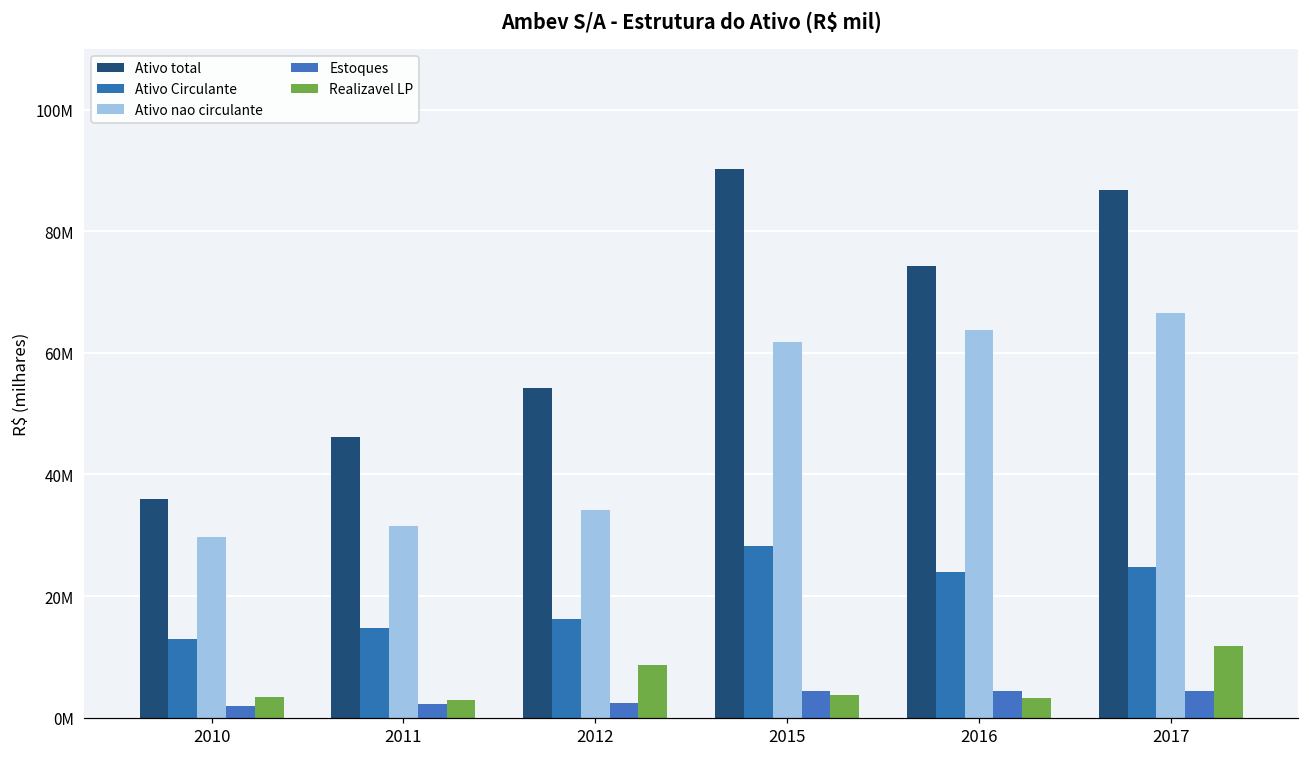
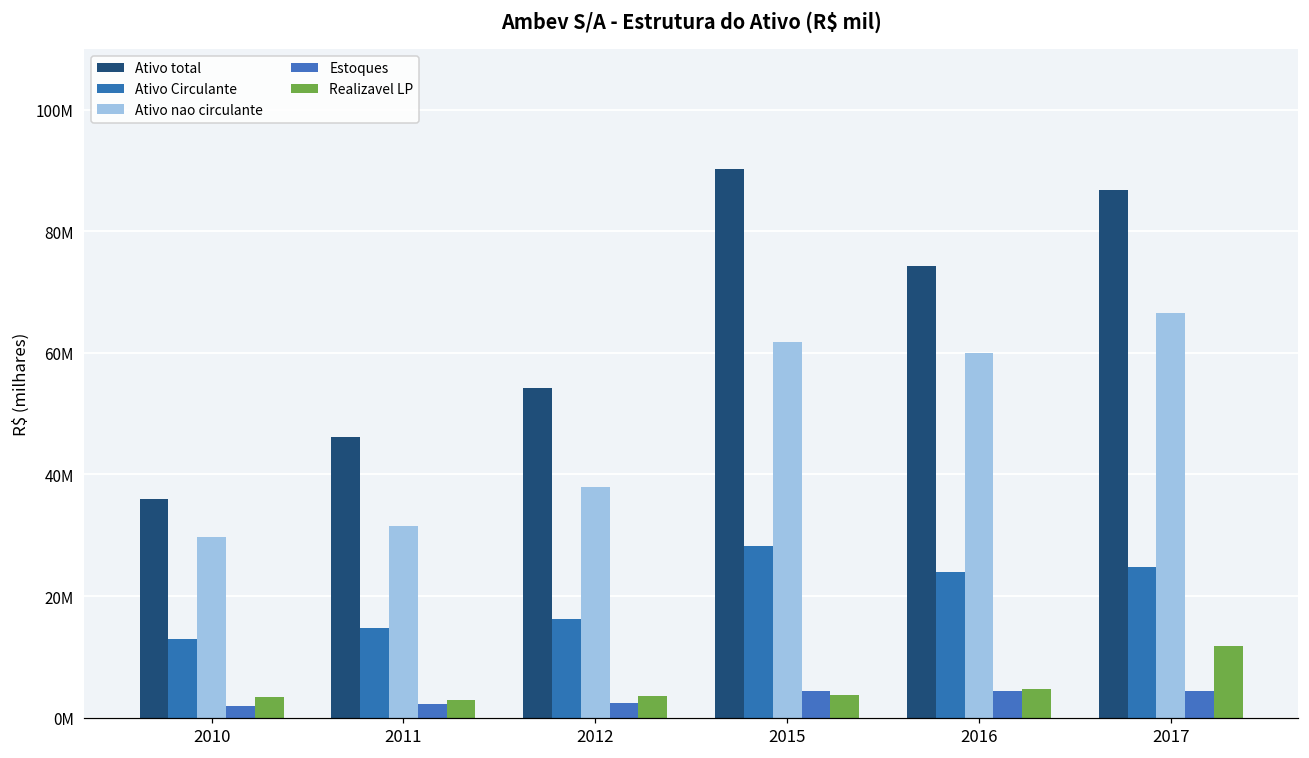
  {
    "Ativo total": {
      "2010": 36000000,
      "2011": 46000000,
      "2012": 54000000,
      "2015": 90000000,
      "2016": 74000000,
      "2017": 87000000
    },
    "Ativo nao circulante": {
      "2010": 30000000,
      "2011": 31000000,
-     "2012": 34000000,
+     "2012": 38000000,
      "2015": 62000000,
-     "2016": 64000000,
+     "2016": 60000000,
      "2017": 67000000
    },
    "Realizavel LP": {
      "2010": 3000000,
      "2011": 3000000,
-     "2012": 9000000,
+     "2012": 4000000,
      "2015": 4000000,
-     "2016": 3000000,
+     "2016": 5000000,
      "2017": 12000000
    }
  }
